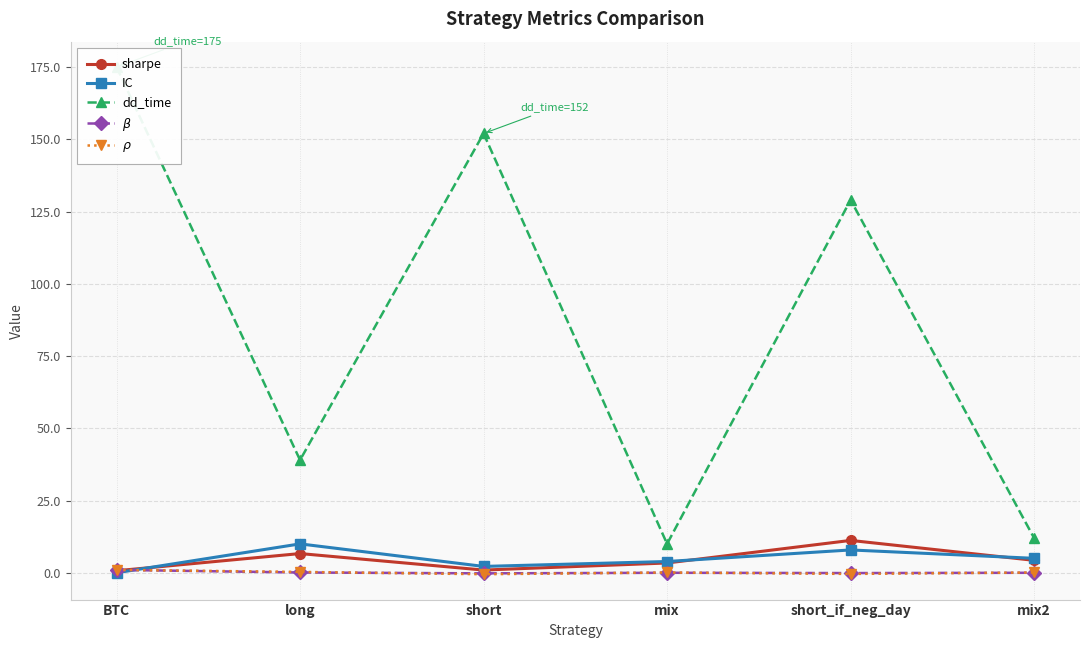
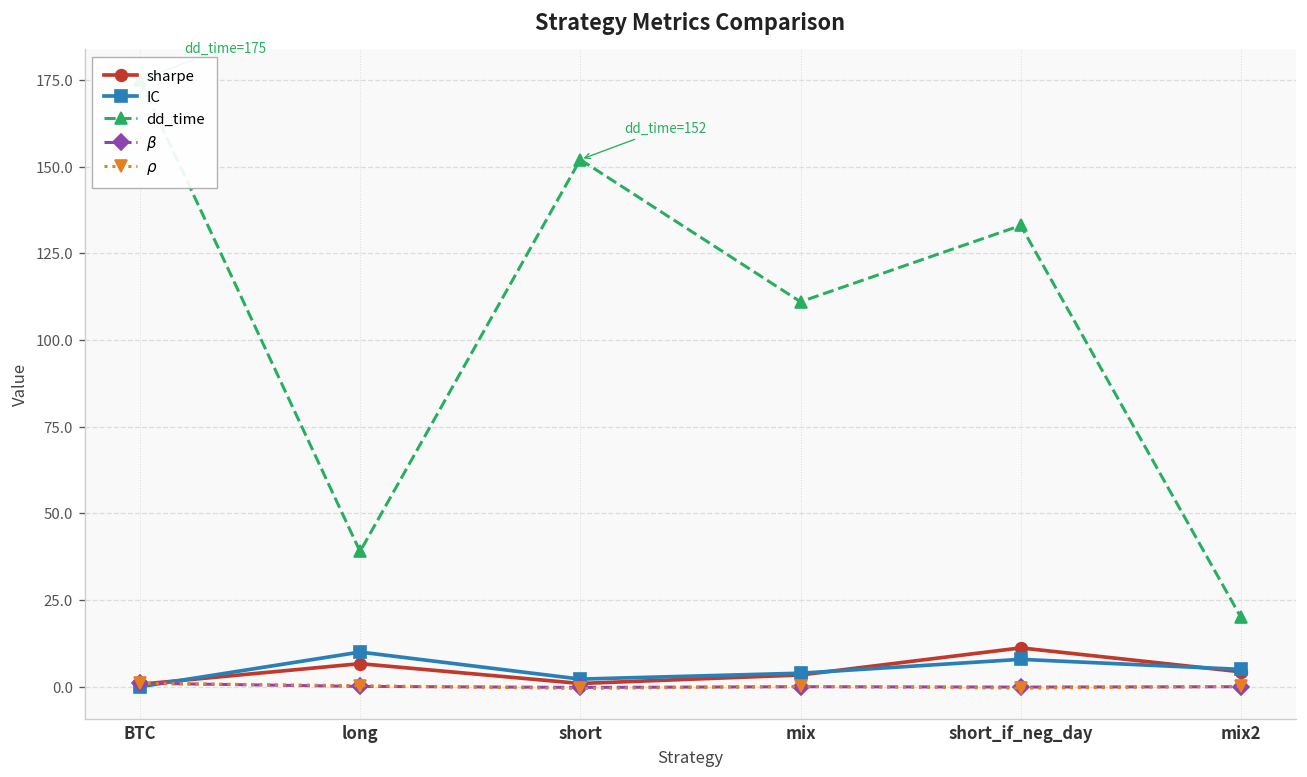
  {
    "sharpe": {
      "long": 7,
      "short": 1,
      "short_if_neg_day": 11
    },
    "IC": {
      "long": 10,
      "short": 2,
      "short_if_neg_day": 8
    },
    "dd_time": {
      "long": 39,
-     "mix": 10,
-     "short_if_neg_day": 129,
-     "mix2": 12
+     "mix": 111,
+     "short_if_neg_day": 133,
+     "mix2": 20
    }
  }
